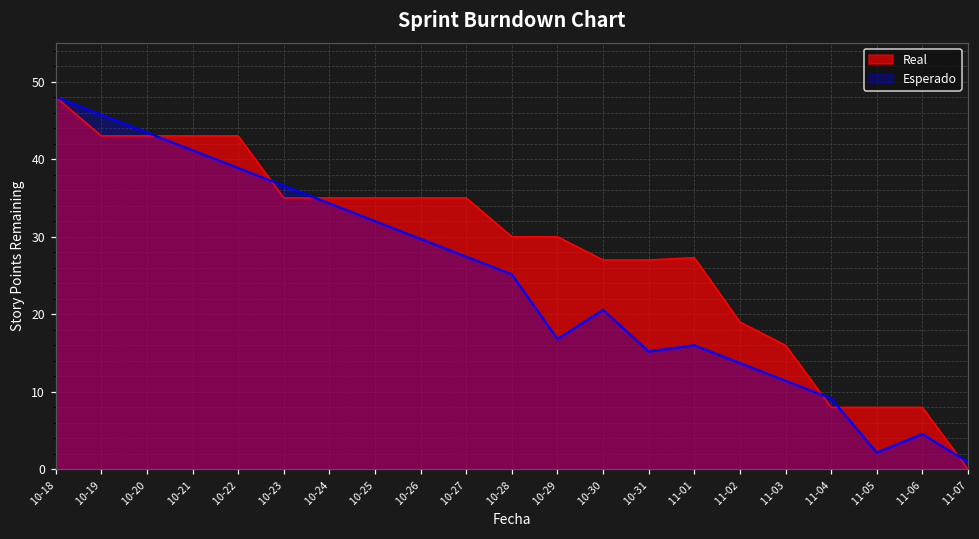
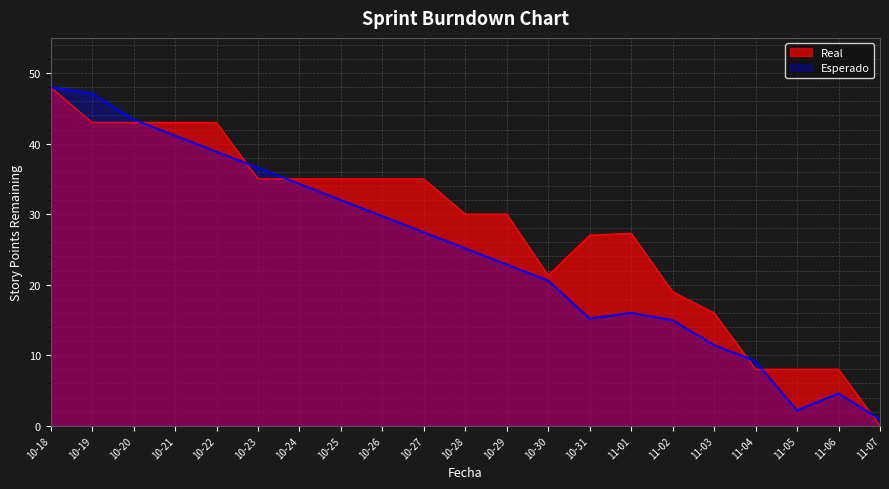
  {
    "Real": {
      "10-19": 43,
      "10-20": 43,
      "10-21": 43,
      "10-22": 43,
      "10-23": 35,
      "10-24": 35,
      "10-25": 35,
      "10-26": 35,
      "10-27": 35,
      "10-28": 30,
      "10-29": 30,
-     "10-30": 27,
+     "10-30": 21,
      "10-31": 27,
      "11-01": 27,
      "11-02": 19,
      "11-03": 16,
      "11-04": 8,
      "11-05": 8,
      "11-06": 8,
      "11-07": 0
    },
    "Esperado": {
-     "10-19": 46,
+     "10-19": 47,
      "10-20": 43,
      "10-21": 41,
      "10-22": 39,
      "10-23": 37,
      "10-24": 34,
      "10-25": 32,
      "10-26": 30,
      "10-27": 27,
      "10-28": 25,
-     "10-29": 17,
+     "10-29": 23,
      "10-30": 21,
      "10-31": 15,
      "11-01": 16,
-     "11-02": 14,
+     "11-02": 15,
      "11-03": 11,
      "11-04": 9,
      "11-05": 2,
      "11-06": 5,
      "11-07": 1
    }
  }
